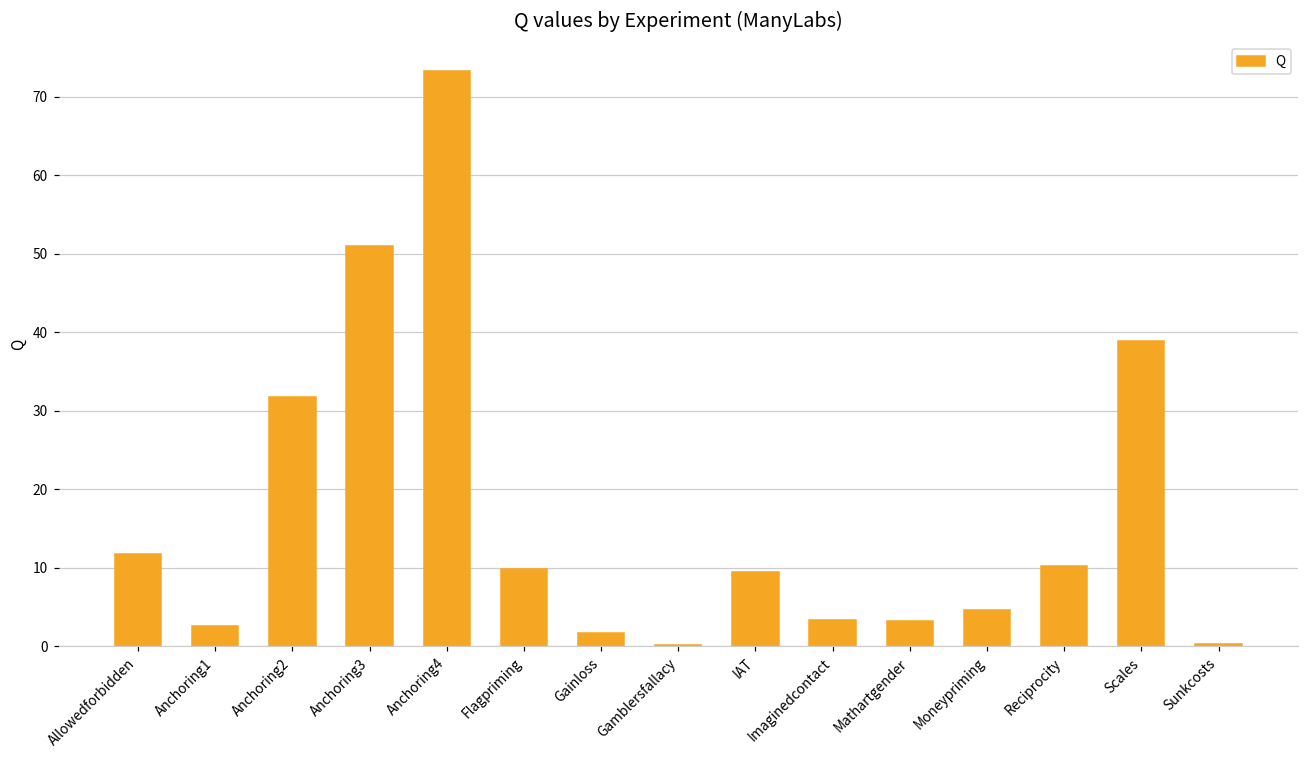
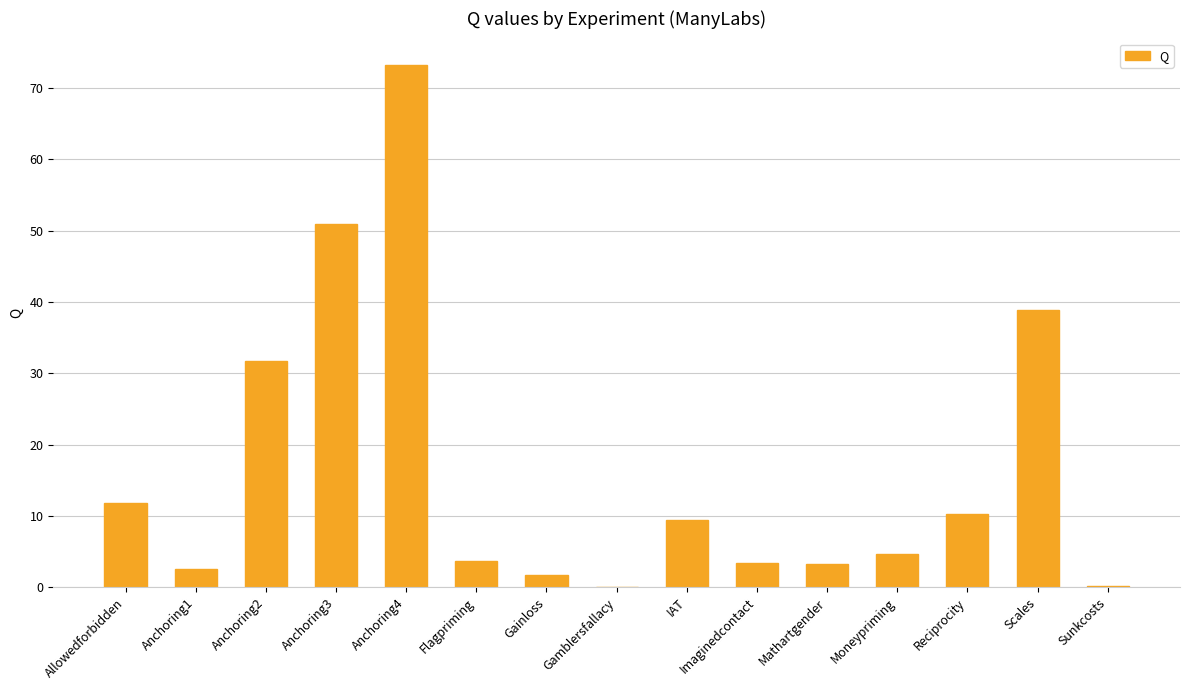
  {
    "Allowedforbidden": 12,
    "Anchoring1": 3,
    "Anchoring2": 32,
    "Anchoring3": 51,
    "Anchoring4": 73,
-   "Flagpriming": 10,
+   "Flagpriming": 4,
    "Gainloss": 2,
    "IAT": 9,
    "Imaginedcontact": 3,
    "Mathartgender": 3,
    "Moneypriming": 5,
    "Reciprocity": 10,
    "Scales": 39
  }
